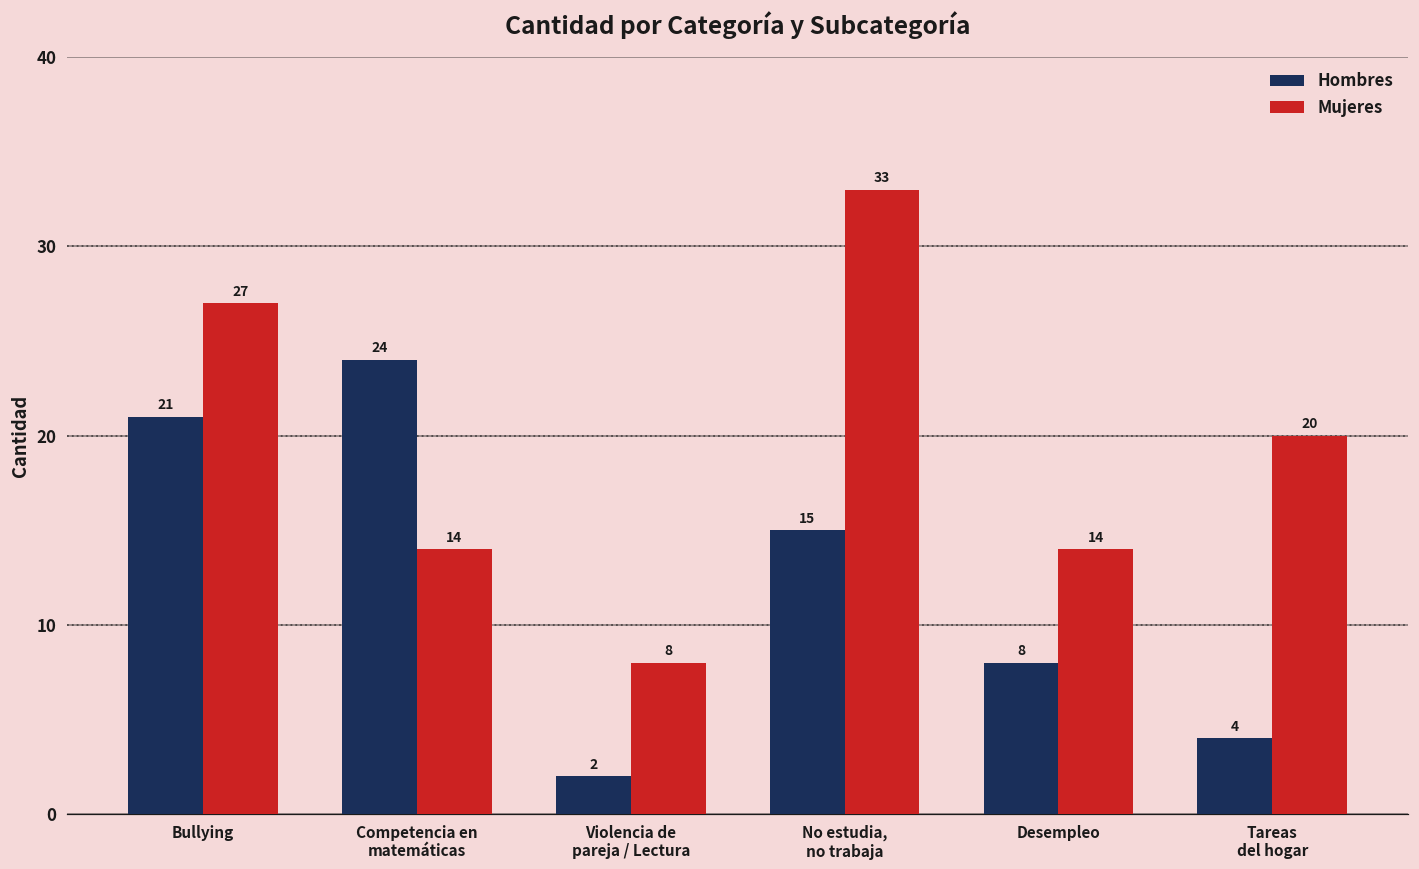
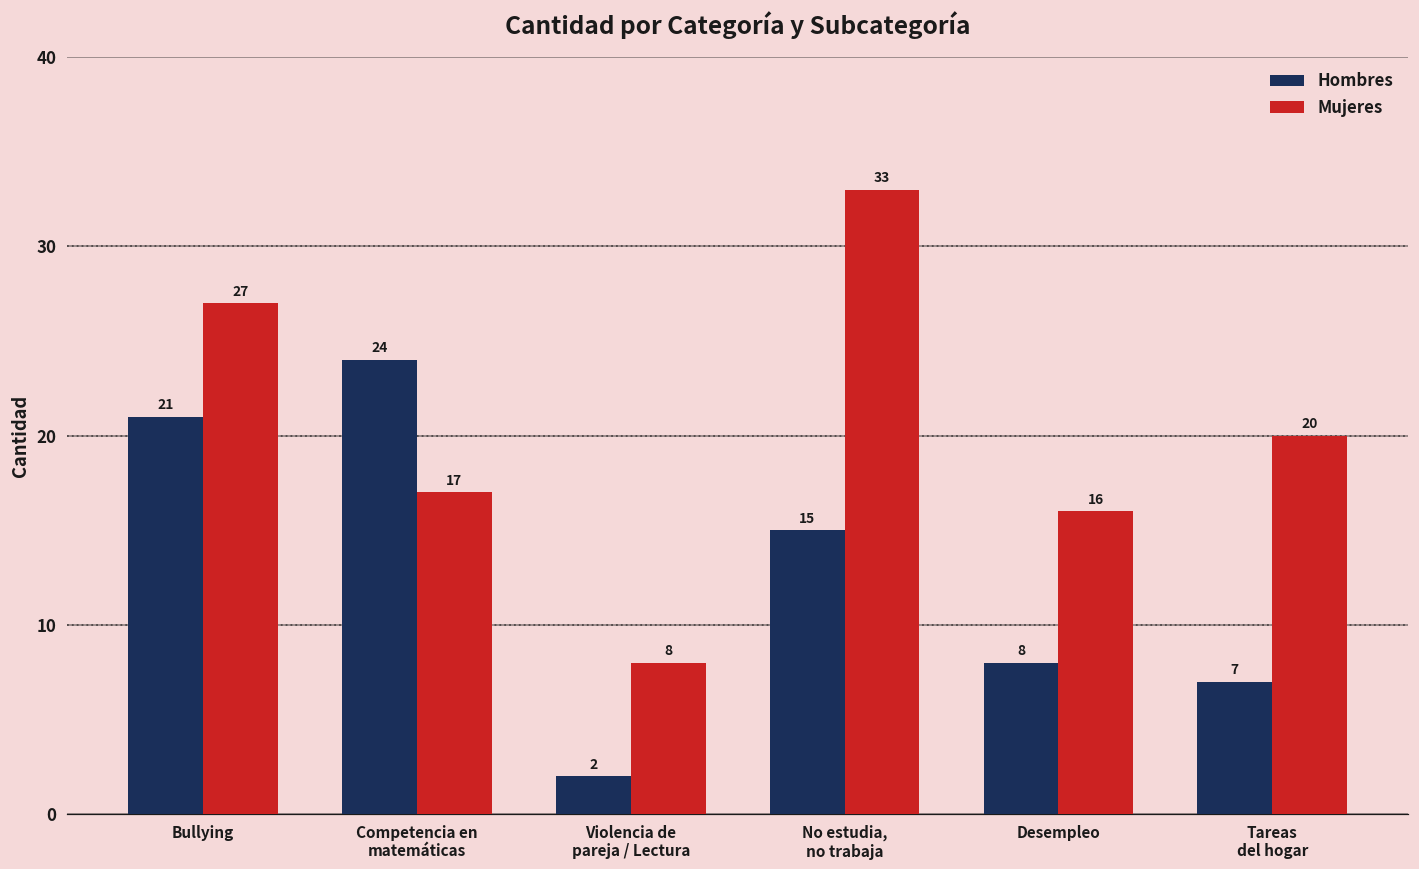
  {
    "Hombres": {
      "Bullying": 21,
      "Competencia en matemáticas": 24,
      "Violencia de pareja / Lectura": 2,
      "No estudia, no trabaja": 15,
      "Desempleo": 8,
-     "Tareas del hogar": 4
+     "Tareas del hogar": 7
    },
    "Mujeres": {
      "Bullying": 27,
-     "Competencia en matemáticas": 14,
+     "Competencia en matemáticas": 17,
      "Violencia de pareja / Lectura": 8,
      "No estudia, no trabaja": 33,
-     "Desempleo": 14,
+     "Desempleo": 16,
      "Tareas del hogar": 20
    }
  }
